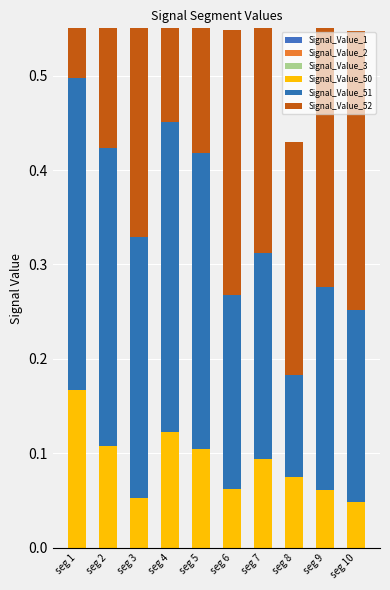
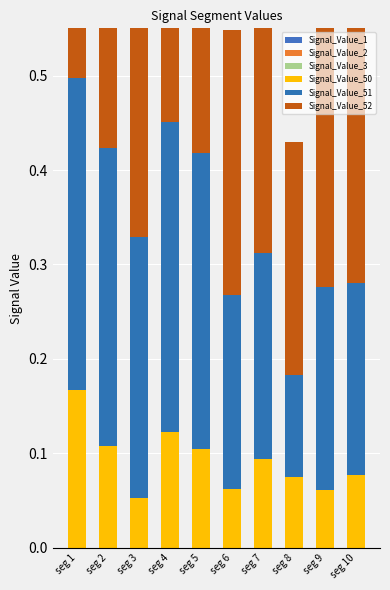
  {
    "Signal_Value_50": {
      "seg 1": 0.17,
      "seg 2": 0.11,
      "seg 3": 0.05,
      "seg 4": 0.12,
      "seg 5": 0.10,
      "seg 6": 0.06,
      "seg 7": 0.09,
      "seg 8": 0.07,
      "seg 9": 0.06,
-     "seg 10": 0.05
+     "seg 10": 0.08
    },
    "Signal_Value_51": {
      "seg 1": 0.33,
      "seg 2": 0.32,
      "seg 3": 0.28,
      "seg 4": 0.33,
      "seg 5": 0.31,
      "seg 6": 0.21,
      "seg 7": 0.22,
      "seg 8": 0.11,
      "seg 9": 0.21,
      "seg 10": 0.20
    },
    "Signal_Value_52": {
      "seg 6": 0.28,
      "seg 8": 0.25
    }
  }
